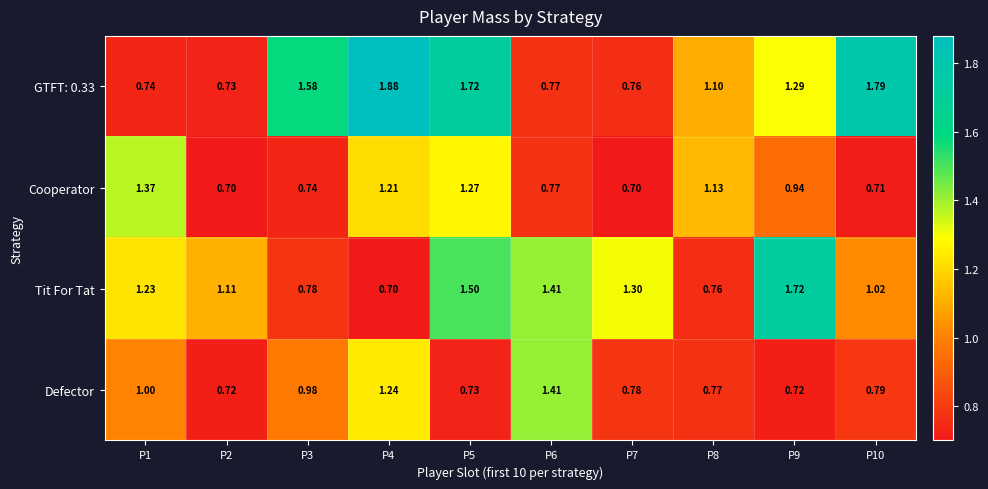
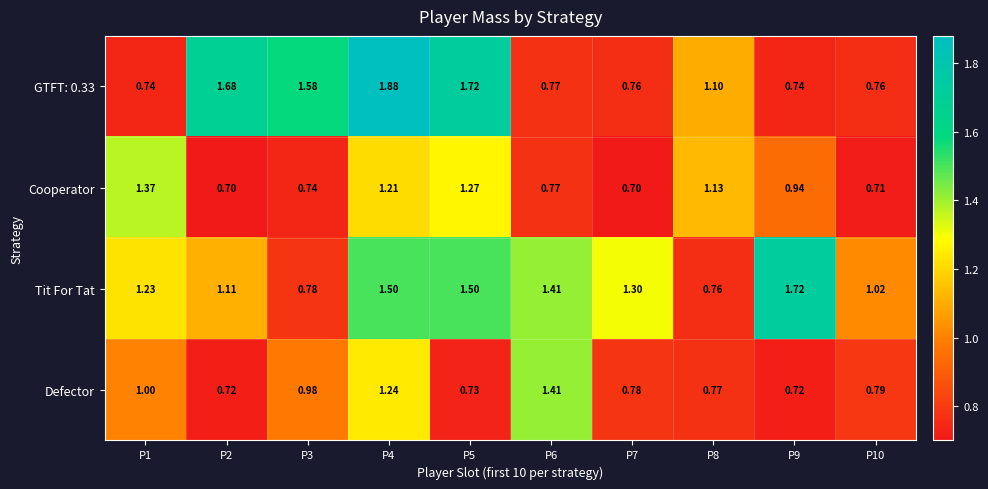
  {
    "GTFT: 0.33": {
      "P1": 0.74,
-     "P2": 0.73,
+     "P2": 1.68,
      "P3": 1.58,
      "P4": 1.88,
      "P5": 1.72,
      "P6": 0.77,
      "P7": 0.76,
      "P8": 1.10,
-     "P9": 1.29,
-     "P10": 1.79
+     "P9": 0.74,
+     "P10": 0.76
    },
    "Cooperator": {
      "P1": 1.37,
      "P2": 0.70,
      "P3": 0.74,
      "P4": 1.21,
      "P5": 1.27,
      "P6": 0.77,
      "P7": 0.70,
      "P8": 1.13,
      "P9": 0.94,
      "P10": 0.71
    },
    "Tit For Tat": {
      "P1": 1.23,
      "P2": 1.11,
      "P3": 0.78,
-     "P4": 0.70,
+     "P4": 1.50,
      "P5": 1.50,
      "P6": 1.41,
      "P7": 1.30,
      "P8": 0.76,
      "P9": 1.72,
      "P10": 1.02
    },
    "Defector": {
      "P1": 1.00,
      "P2": 0.72,
      "P3": 0.98,
      "P4": 1.24,
      "P5": 0.73,
      "P6": 1.41,
      "P7": 0.78,
      "P8": 0.77,
      "P9": 0.72,
      "P10": 0.79
    }
  }
